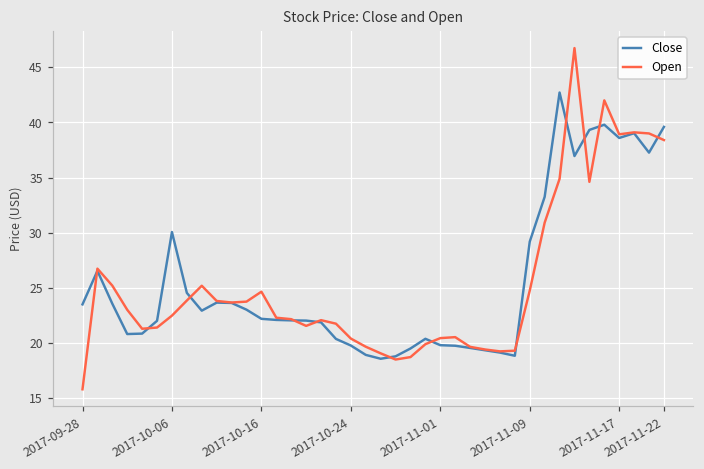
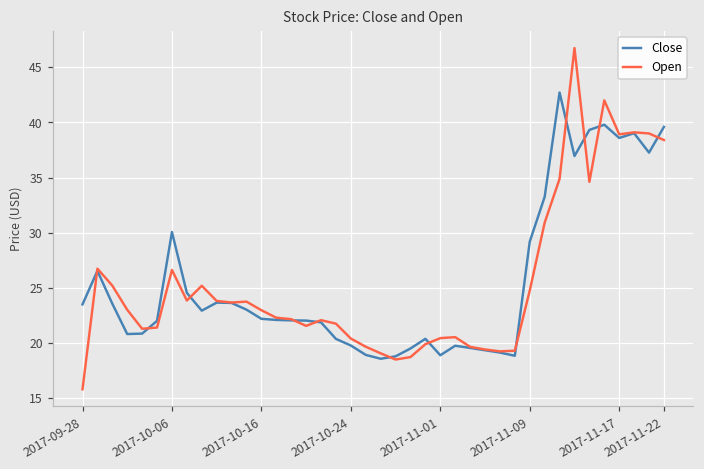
  {
    "Close": {
      "2017-09-28": 23.5,
      "2017-10-06": 30.1,
      "2017-10-16": 22.2,
      "2017-10-24": 19.8,
-     "2017-11-01": 19.8,
+     "2017-11-01": 18.9,
      "2017-11-09": 29.2,
      "2017-11-17": 38.6,
      "2017-11-22": 39.6
    },
    "Open": {
      "2017-09-28": 15.8,
-     "2017-10-06": 22.5,
-     "2017-10-16": 24.7,
+     "2017-10-06": 26.6,
+     "2017-10-16": 23.0,
      "2017-10-24": 20.4,
      "2017-11-01": 20.4,
      "2017-11-09": 24.8,
      "2017-11-17": 38.9,
      "2017-11-22": 38.4
    }
  }
